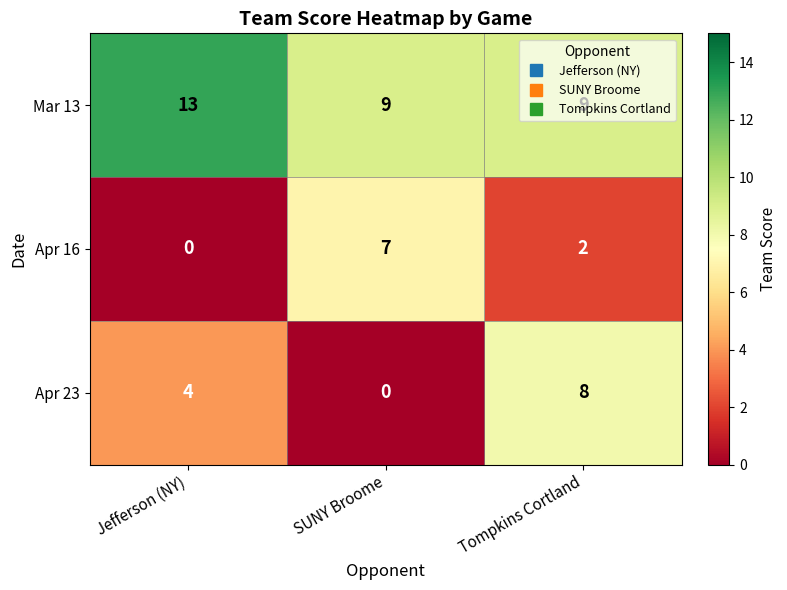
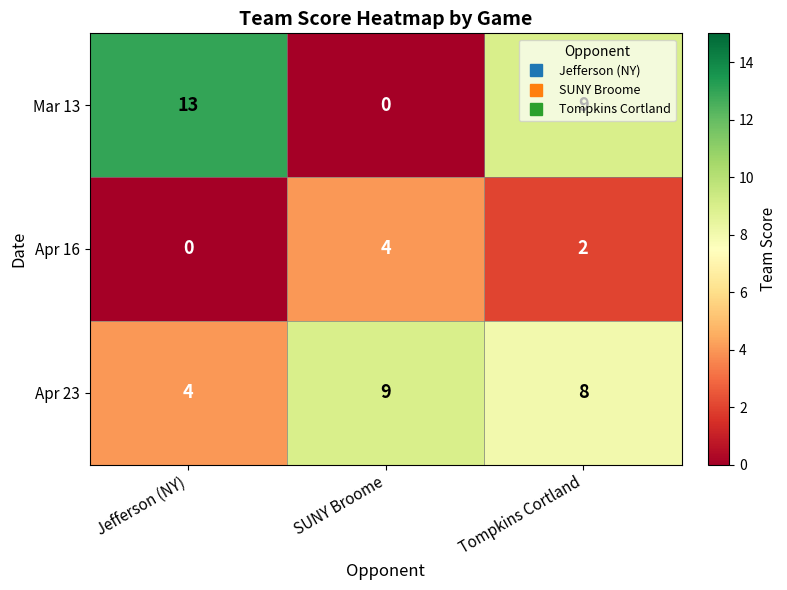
  {
    "Mar 13": {
      "Jefferson (NY)": 13,
-     "SUNY Broome": 9
+     "SUNY Broome": 0
    },
    "Apr 16": {
      "Jefferson (NY)": 0,
-     "SUNY Broome": 7,
+     "SUNY Broome": 4,
      "Tompkins Cortland": 2
    },
    "Apr 23": {
      "Jefferson (NY)": 4,
-     "SUNY Broome": 0,
+     "SUNY Broome": 9,
      "Tompkins Cortland": 8
    }
  }
